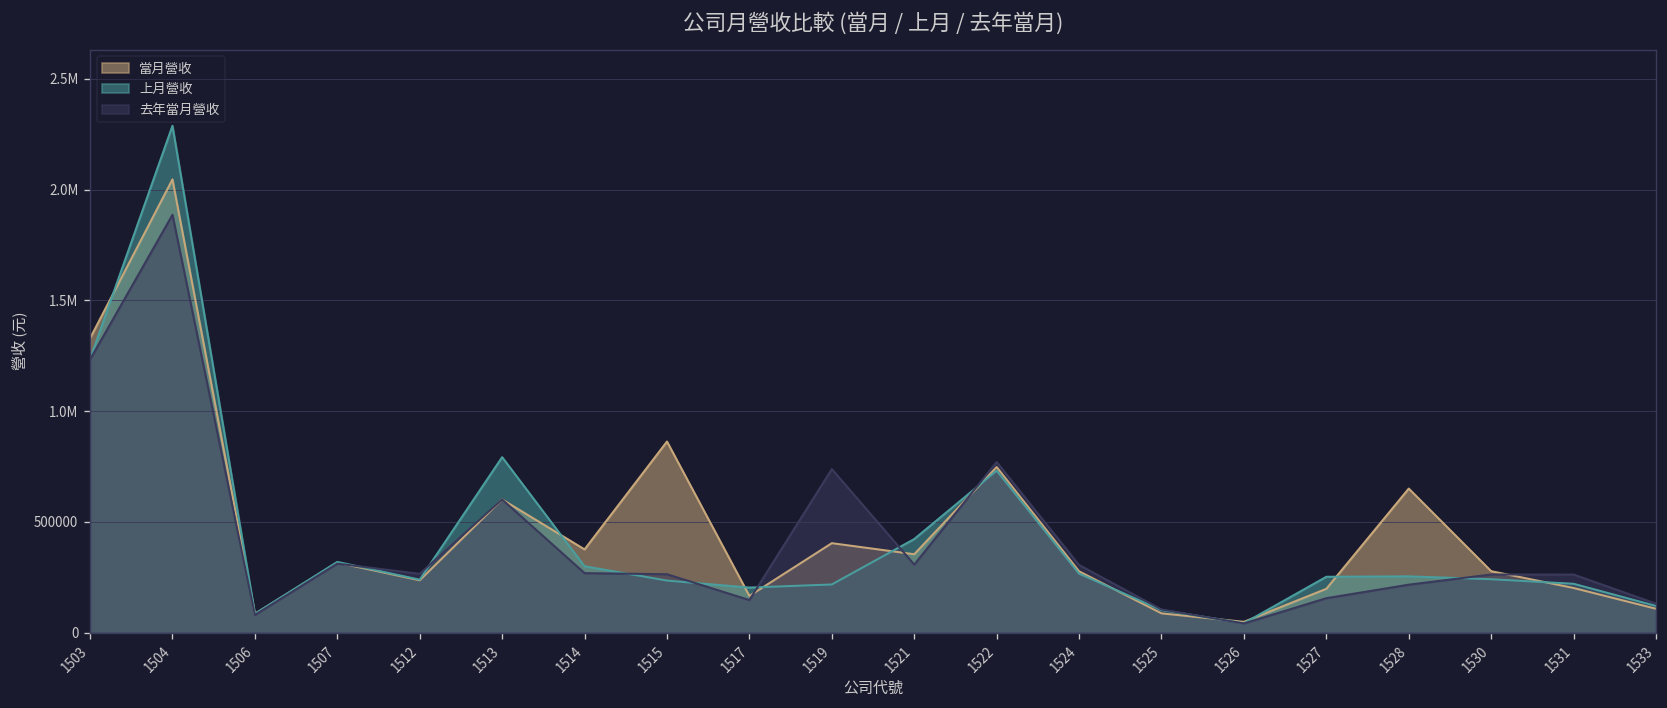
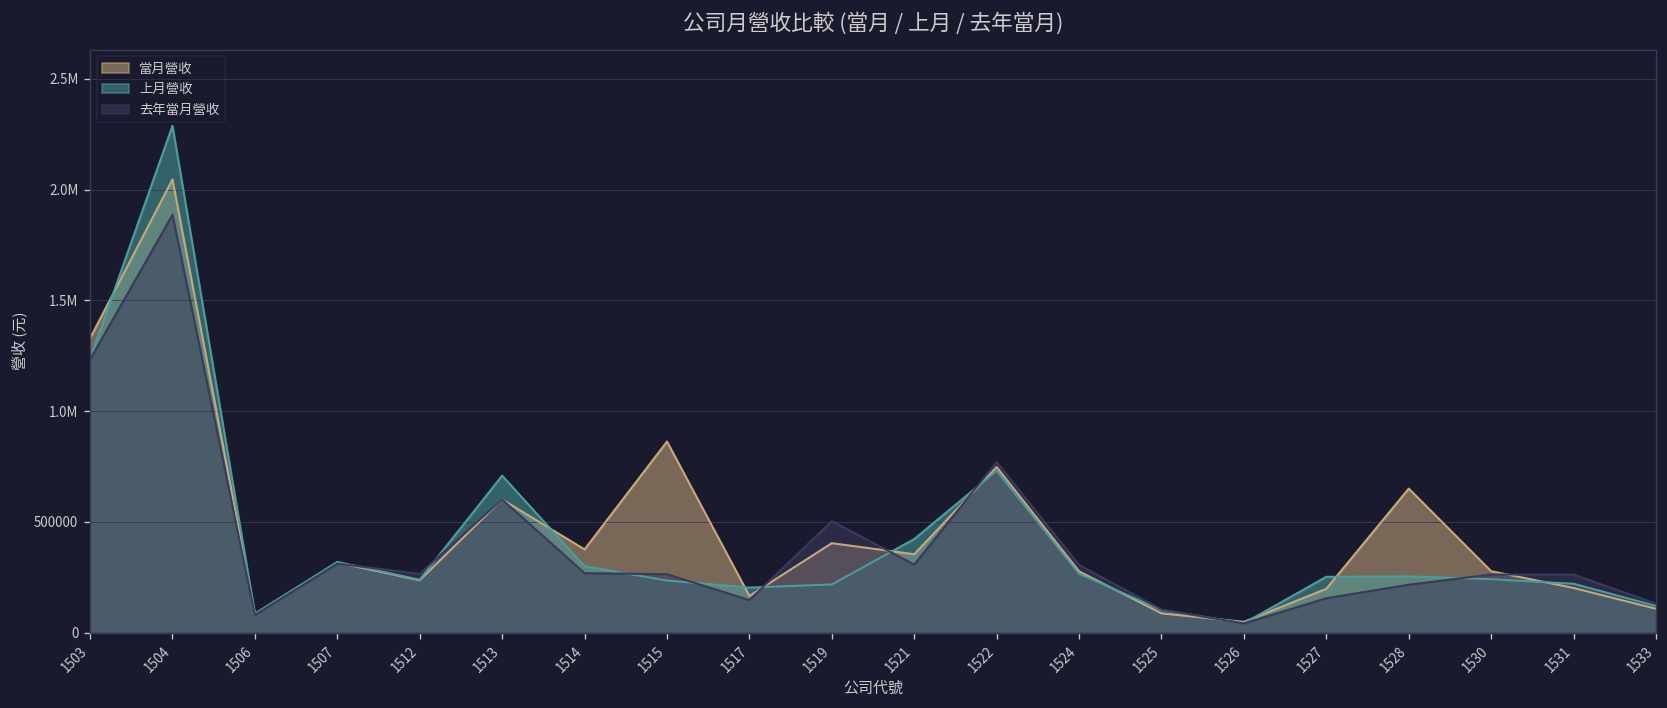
  {
    "當月營收": {
      "1503": 1330000,
      "1504": 2050000,
      "1514": 380000,
      "1515": 860000,
      "1517": 170000,
      "1519": 400000,
      "1521": 350000,
      "1522": 750000,
      "1525": 90000,
      "1527": 200000,
      "1528": 650000,
      "1530": 280000,
      "1531": 200000
    },
    "上月營收": {
      "1504": 2290000,
-     "1513": 790000,
+     "1513": 710000,
      "1514": 300000,
      "1515": 230000,
      "1517": 200000,
      "1519": 220000,
      "1521": 420000,
      "1522": 730000,
      "1527": 250000,
      "1528": 250000,
      "1530": 240000,
      "1531": 220000
    },
    "去年當月營收": {
      "1504": 1890000,
      "1512": 270000,
      "1514": 270000,
      "1515": 260000,
      "1517": 150000,
-     "1519": 740000,
+     "1519": 500000,
      "1521": 310000,
      "1522": 770000,
      "1524": 310000,
      "1527": 160000,
      "1528": 220000,
      "1530": 260000,
      "1531": 260000
    }
  }
